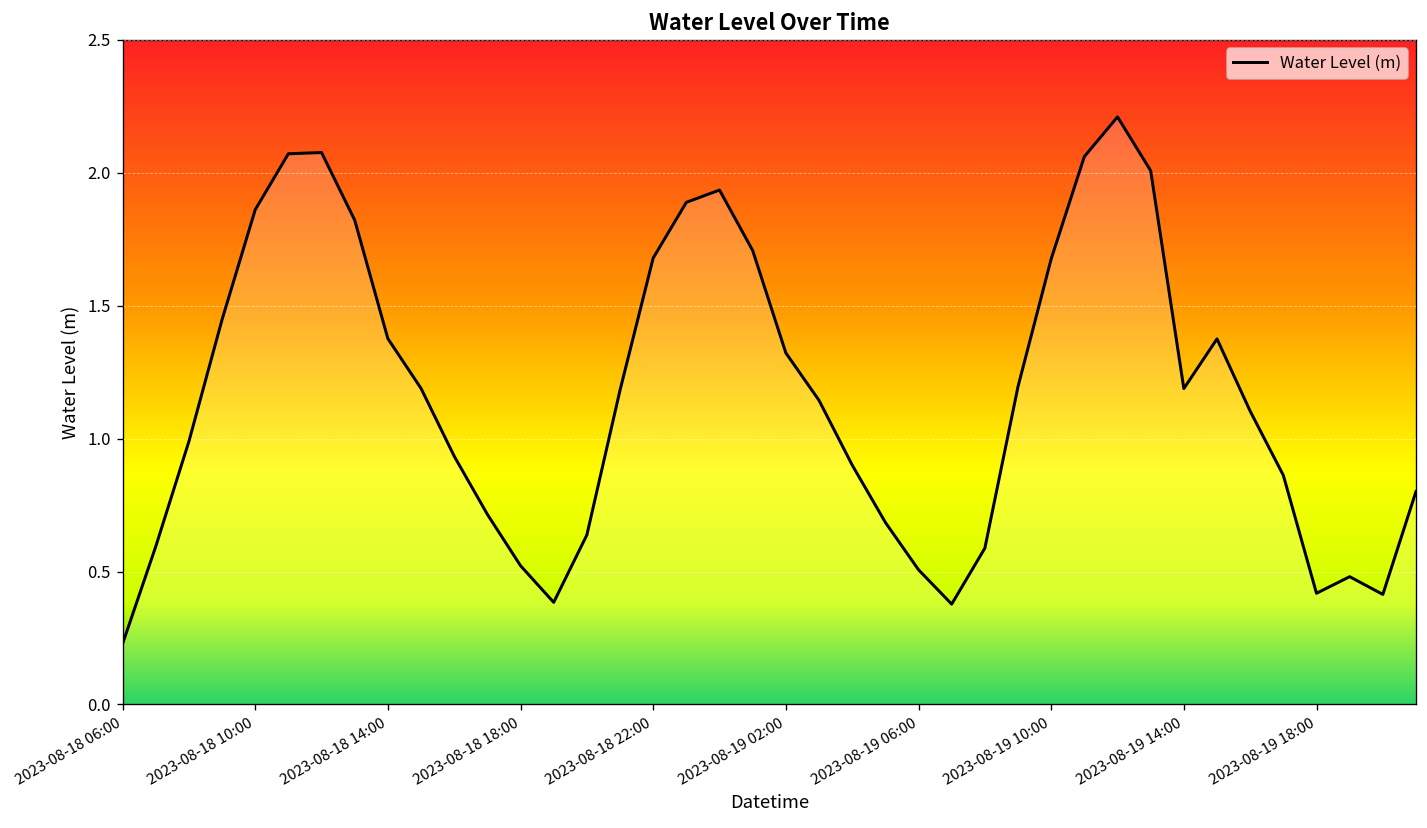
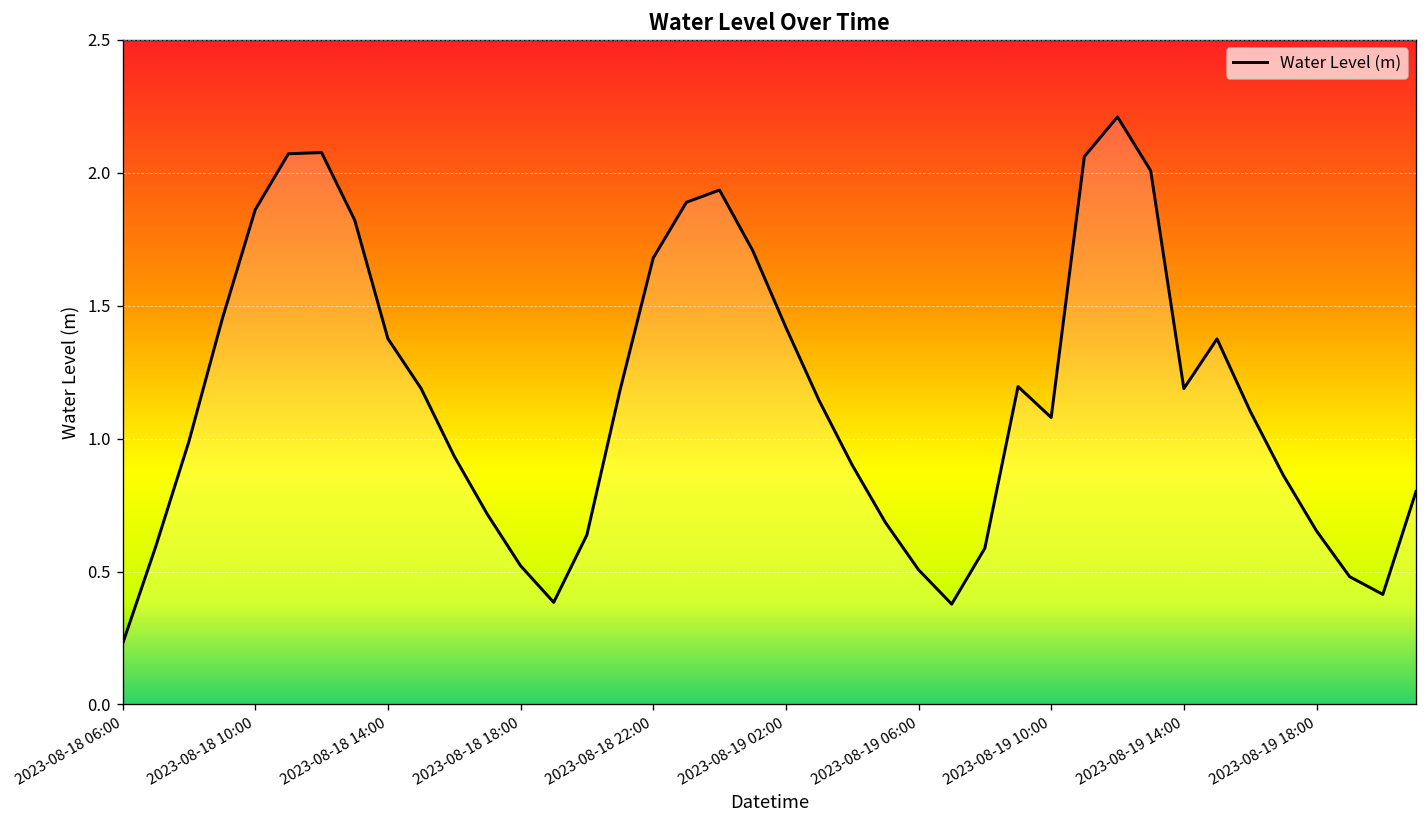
  {
    "2023-08-18 06:00": 0.23,
    "2023-08-18 10:00": 1.86,
    "2023-08-18 14:00": 1.38,
    "2023-08-18 18:00": 0.52,
    "2023-08-18 22:00": 1.68,
-   "2023-08-19 02:00": 1.32,
+   "2023-08-19 02:00": 1.42,
    "2023-08-19 06:00": 0.51,
-   "2023-08-19 10:00": 1.68,
+   "2023-08-19 10:00": 1.08,
    "2023-08-19 14:00": 1.19,
-   "2023-08-19 18:00": 0.42
+   "2023-08-19 18:00": 0.65
  }
